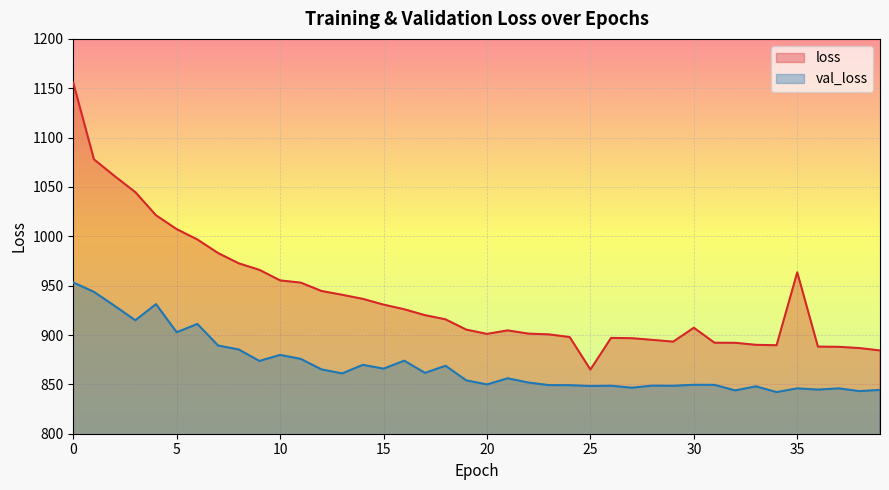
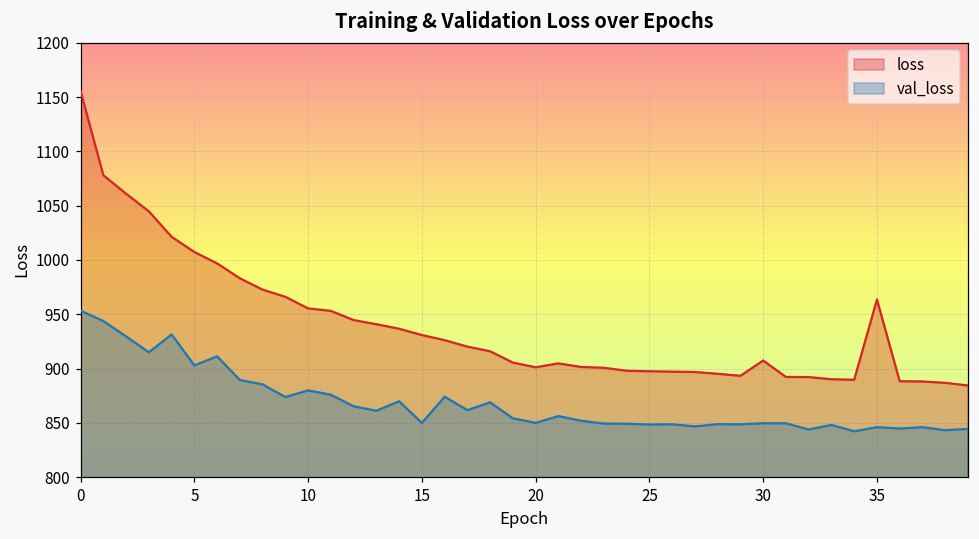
  {
    "loss": {
      "0": 1160,
      "5": 1010,
      "10": 960,
      "15": 930,
      "20": 900,
-     "25": 860,
+     "25": 900,
      "30": 910,
      "35": 960
    },
    "val_loss": {
      "0": 950,
      "5": 900,
      "10": 880,
-     "15": 870,
+     "15": 850,
      "20": 850,
      "25": 850,
      "30": 850,
      "35": 850
    }
  }
